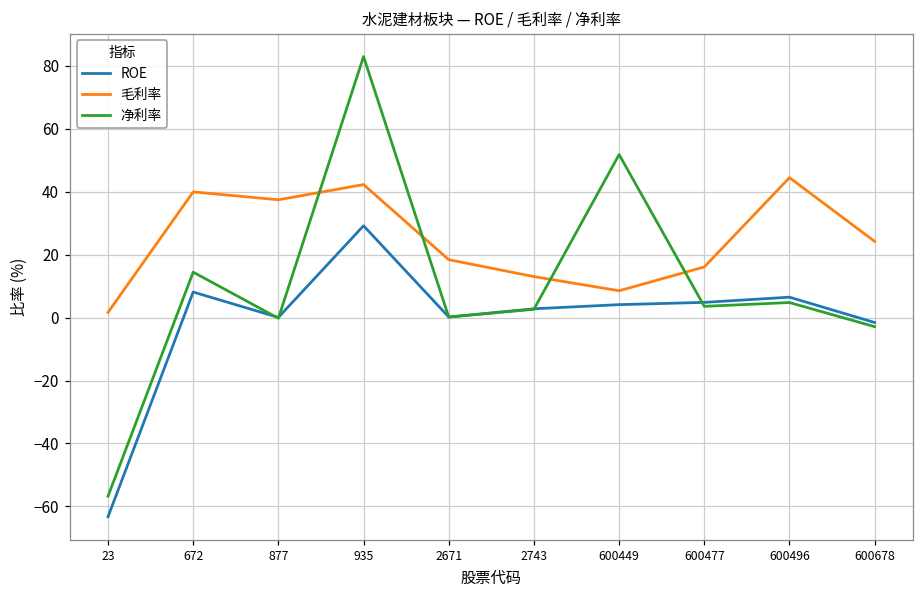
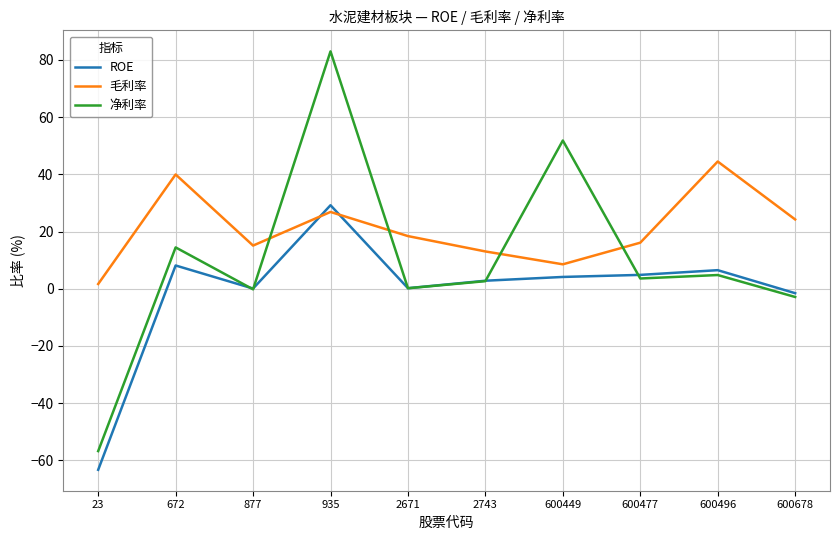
  {
    "ROE": {
      "23": -63,
      "672": 8,
      "935": 29,
      "600449": 4,
      "600477": 5,
      "600496": 6,
      "600678": -2
    },
    "毛利率": {
      "23": 2,
      "672": 40,
-     "877": 37,
-     "935": 42,
+     "877": 15,
+     "935": 27,
      "2671": 18,
      "2743": 13,
      "600449": 9,
      "600477": 16,
      "600496": 44,
      "600678": 24
    },
    "净利率": {
      "23": -57,
      "672": 14,
      "935": 83,
      "600449": 52,
      "600477": 4,
      "600496": 5,
      "600678": -3
    }
  }
